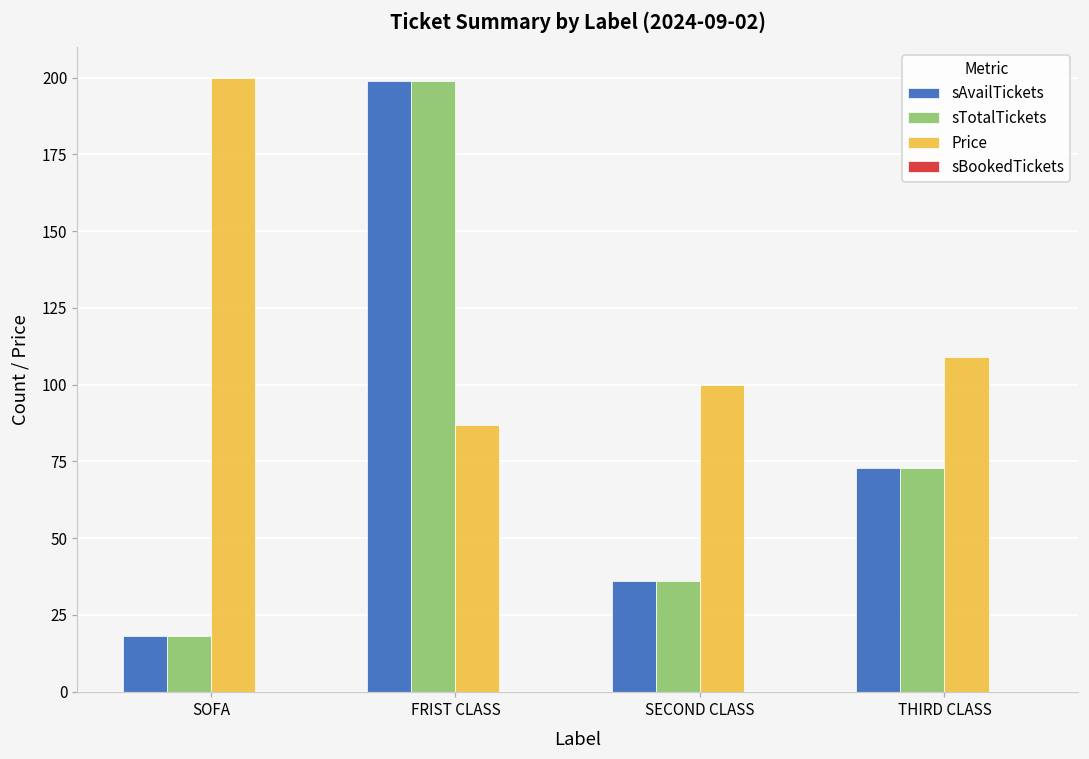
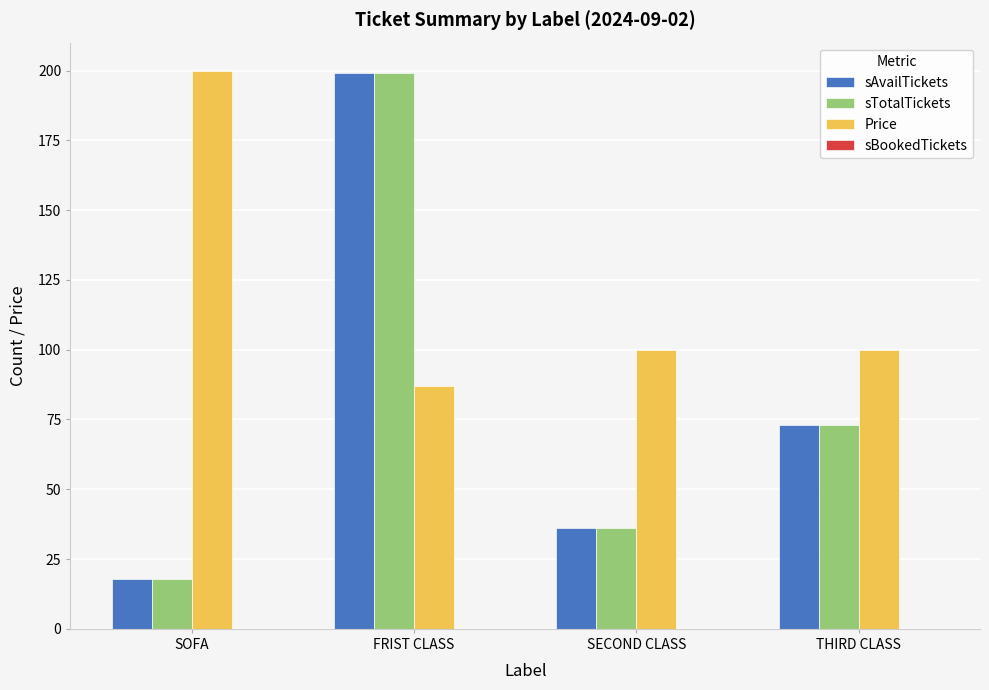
  {
    "sAvailTickets": {
      "SOFA": 18,
      "FRIST CLASS": 199,
      "SECOND CLASS": 36,
      "THIRD CLASS": 73
    },
    "sTotalTickets": {
      "SOFA": 18,
      "FRIST CLASS": 199,
      "SECOND CLASS": 36,
      "THIRD CLASS": 73
    },
    "Price": {
      "SOFA": 200,
      "FRIST CLASS": 87,
      "SECOND CLASS": 100,
-     "THIRD CLASS": 109
+     "THIRD CLASS": 100
    },
    "sBookedTickets": {
      "SOFA": 0,
      "FRIST CLASS": 0,
      "SECOND CLASS": 0,
      "THIRD CLASS": 0
    }
  }
